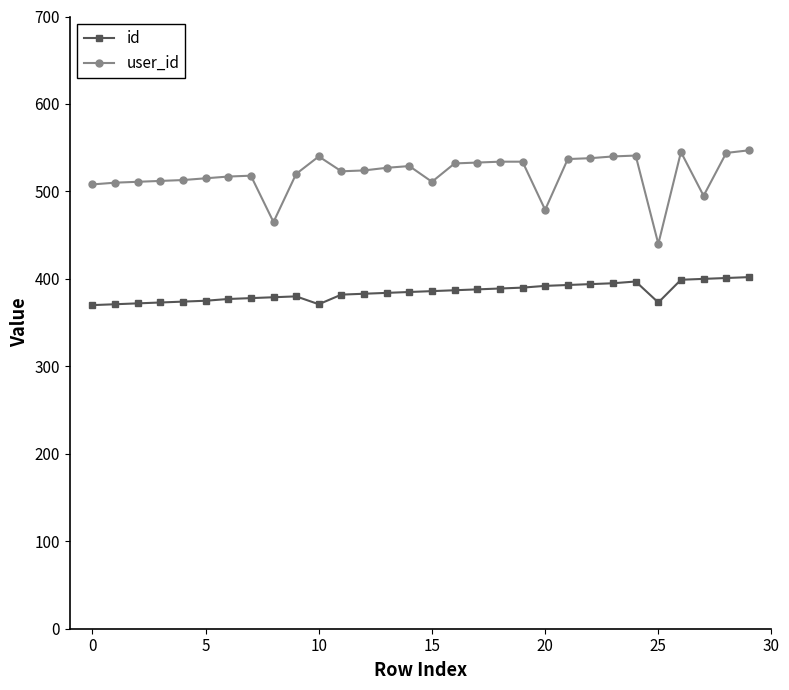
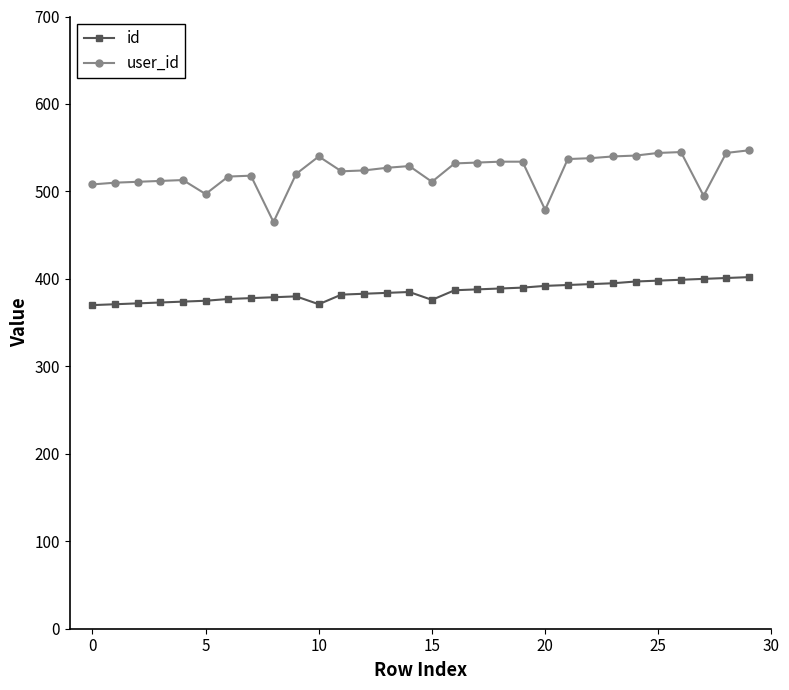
  {
    "id": {
      "0": 370,
      "5": 380,
      "10": 370,
-     "15": 390,
+     "15": 380,
      "20": 390,
-     "25": 370
+     "25": 400
    },
    "user_id": {
      "0": 510,
-     "5": 520,
+     "5": 500,
      "10": 540,
      "15": 510,
      "20": 480,
-     "25": 440
+     "25": 540
    }
  }
